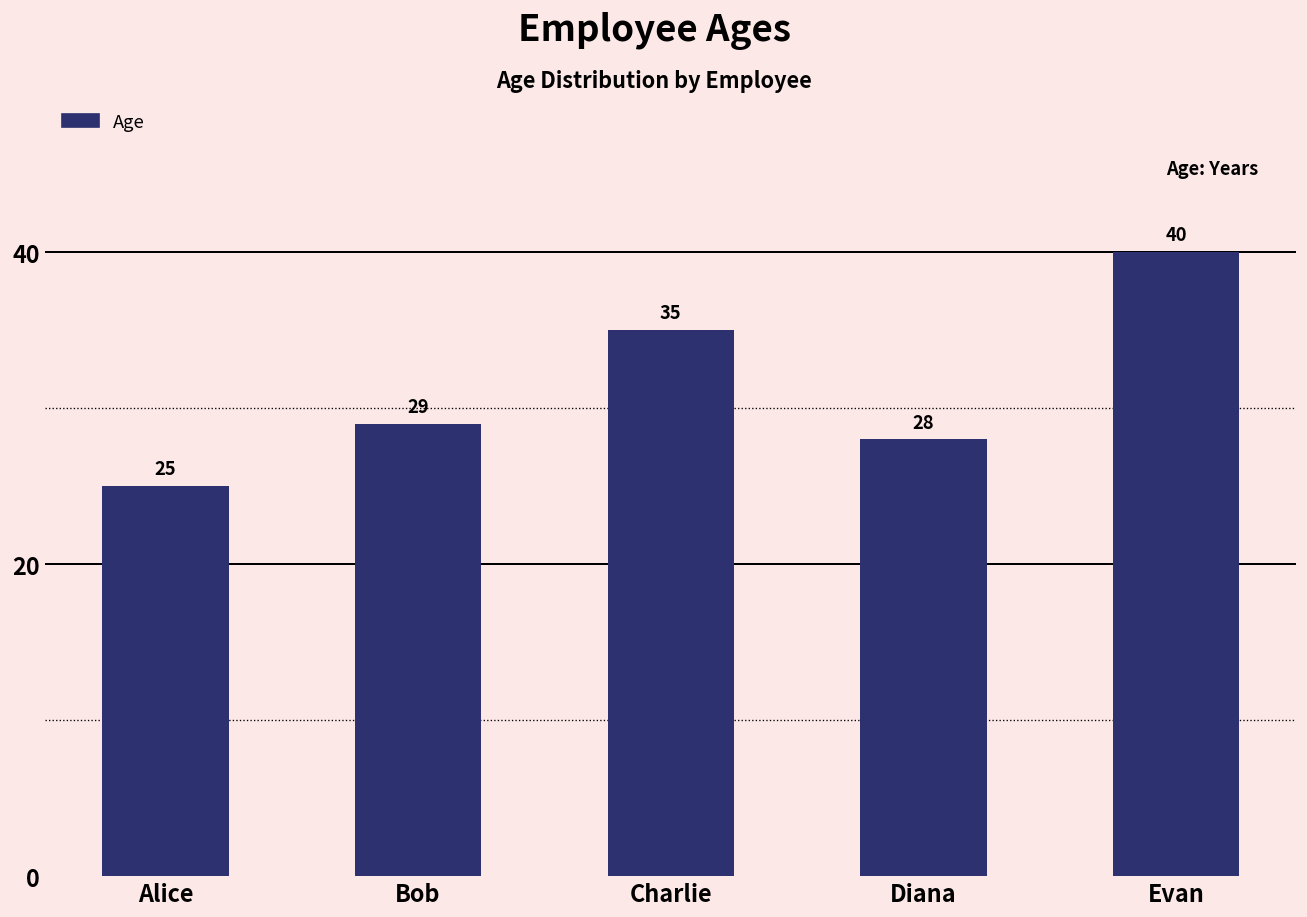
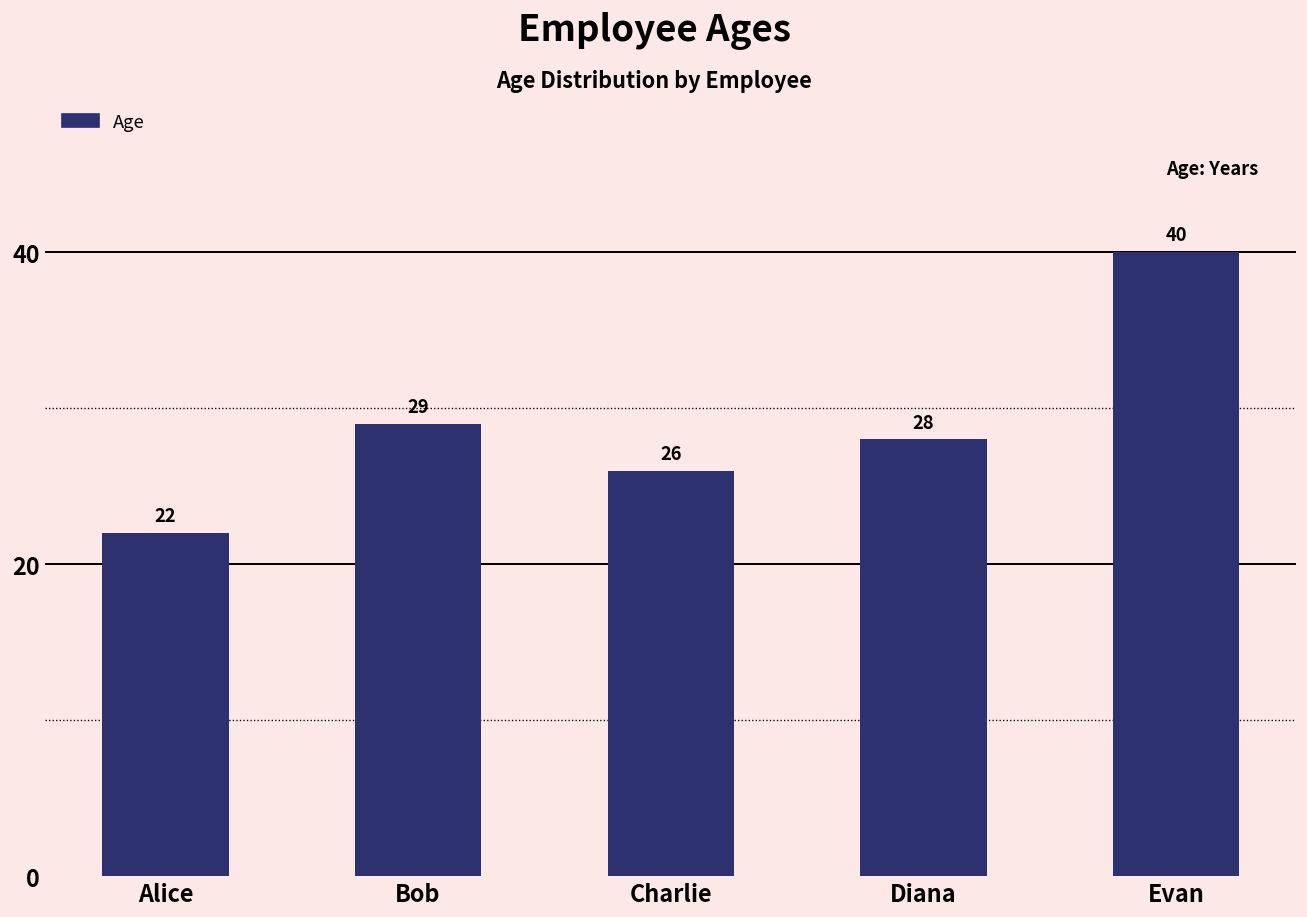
  {
-   "Alice": 25,
+   "Alice": 22,
    "Bob": 29,
-   "Charlie": 35,
+   "Charlie": 26,
    "Diana": 28,
    "Evan": 40
  }
